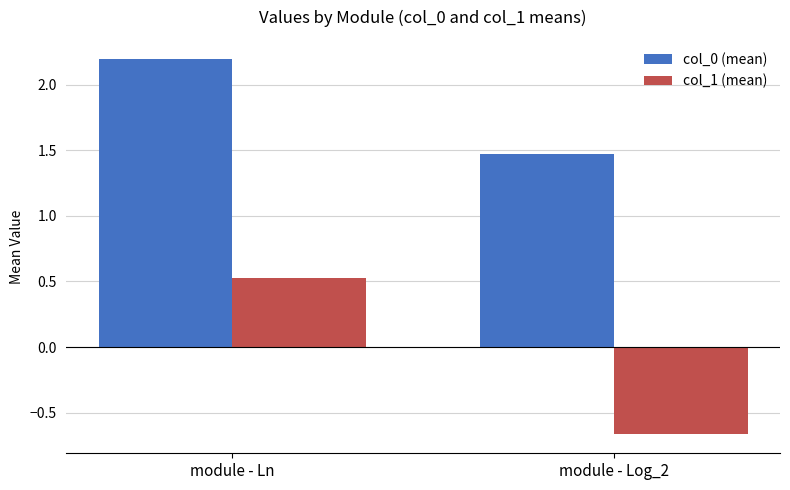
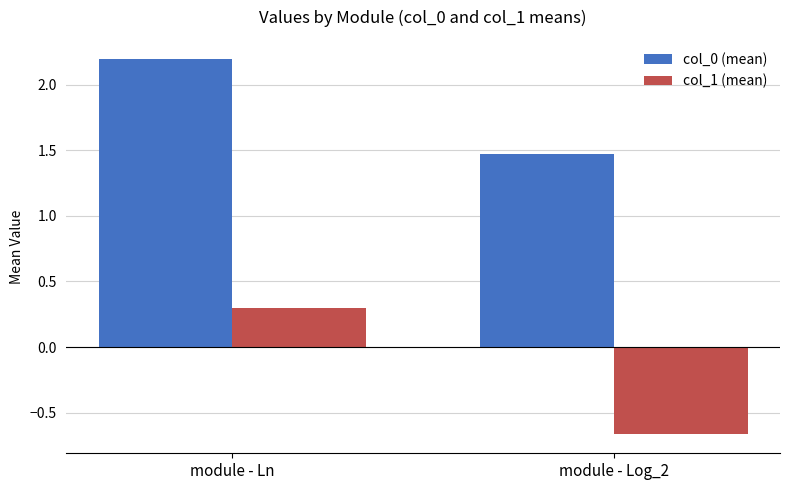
  {
    "col_0 (mean)": {
      "module - Ln": 2.20,
      "module - Log_2": 1.47
    },
    "col_1 (mean)": {
-     "module - Ln": 0.53,
+     "module - Ln": 0.30,
      "module - Log_2": -0.67
    }
  }
